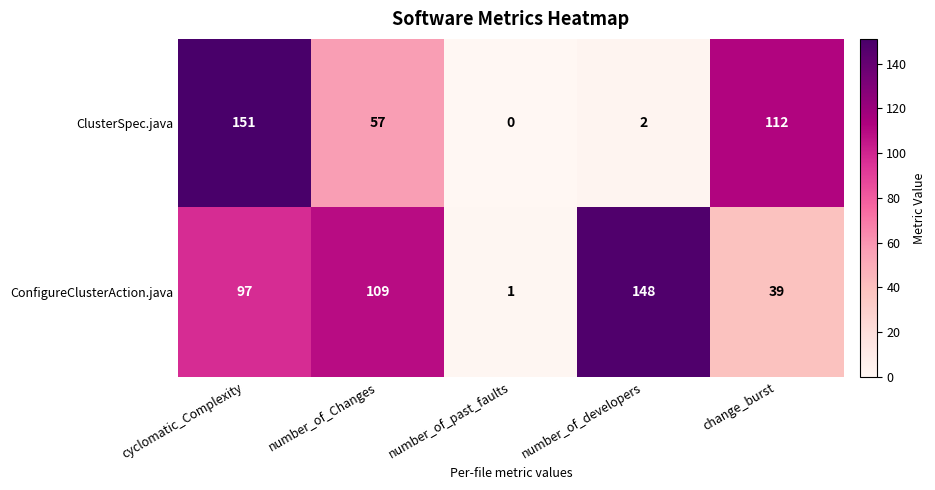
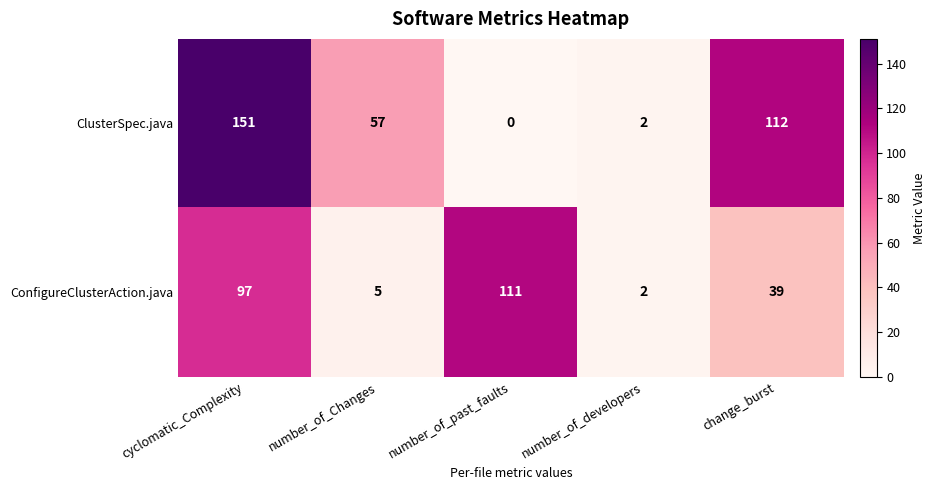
  {
    "ClusterSpec.java": {
      "cyclomatic_Complexity": 151,
      "number_of_Changes": 57,
      "number_of_past_faults": 0,
      "number_of_developers": 2,
      "change_burst": 112
    },
    "ConfigureClusterAction.java": {
      "cyclomatic_Complexity": 97,
-     "number_of_Changes": 109,
-     "number_of_past_faults": 1,
-     "number_of_developers": 148,
+     "number_of_Changes": 5,
+     "number_of_past_faults": 111,
+     "number_of_developers": 2,
      "change_burst": 39
    }
  }
